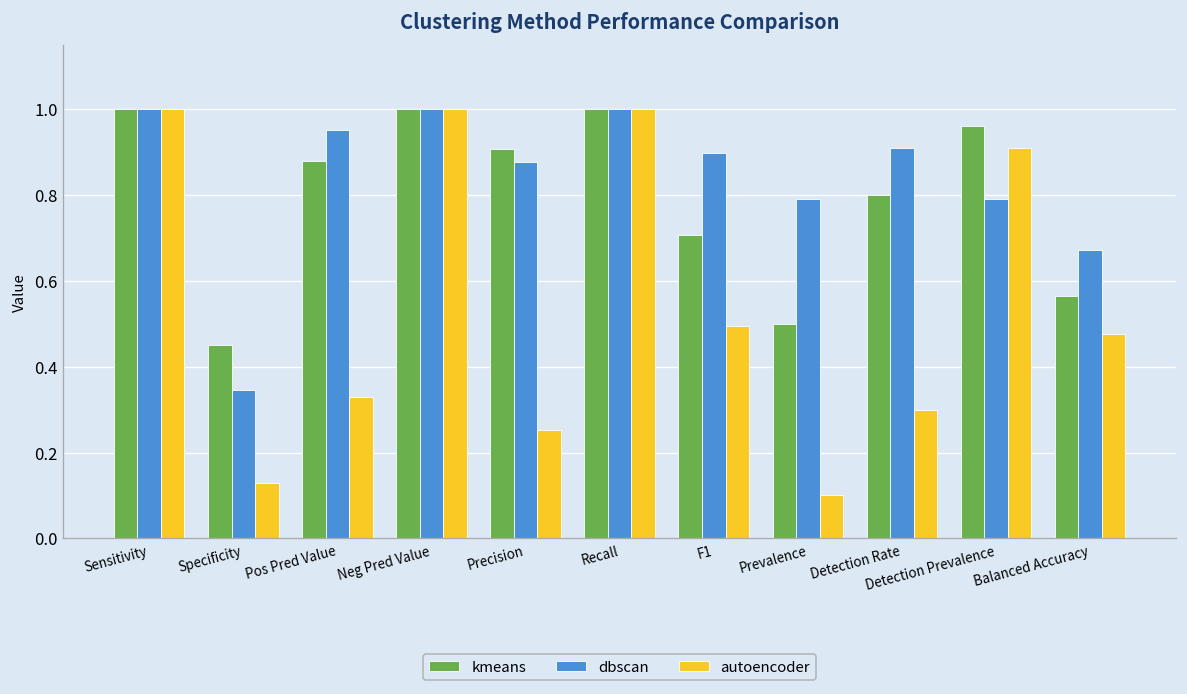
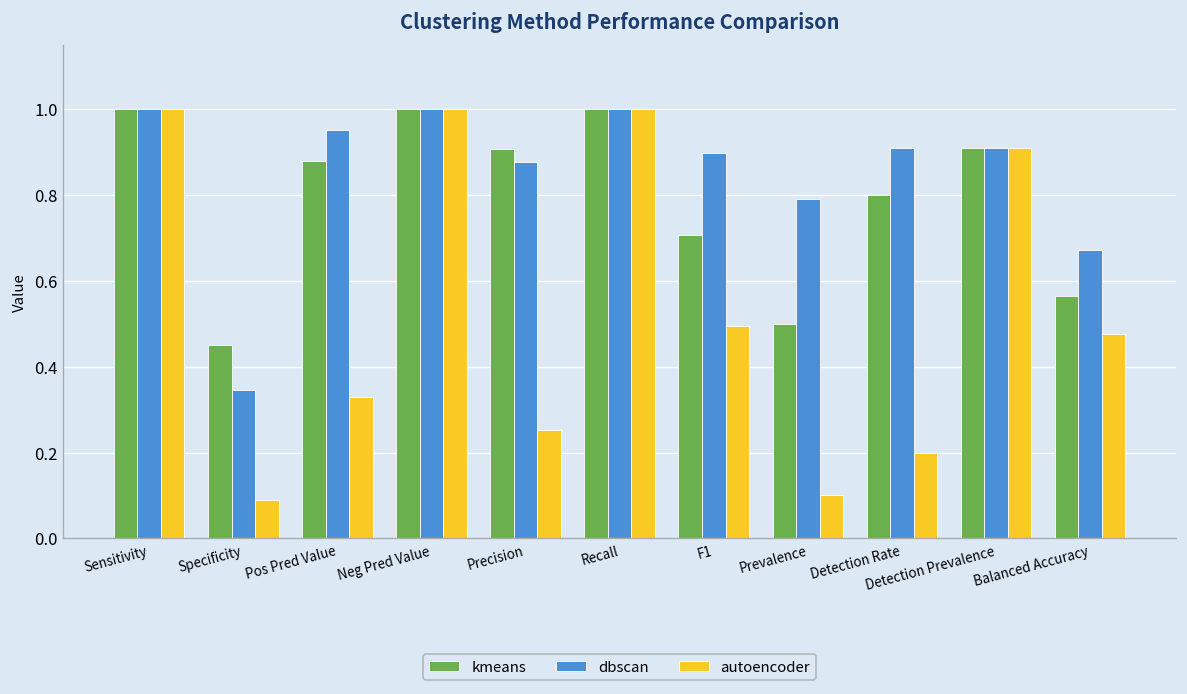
  {
    "kmeans": {
      "Sensitivity": 1.00,
      "Specificity": 0.45,
      "Pos Pred Value": 0.88,
      "Neg Pred Value": 1.00,
      "Precision": 0.91,
      "Recall": 1.00,
      "F1": 0.71,
      "Prevalence": 0.50,
      "Detection Rate": 0.80,
-     "Detection Prevalence": 0.96,
+     "Detection Prevalence": 0.91,
      "Balanced Accuracy": 0.56
    },
    "dbscan": {
      "Sensitivity": 1.00,
      "Specificity": 0.35,
      "Pos Pred Value": 0.95,
      "Neg Pred Value": 1.00,
      "Precision": 0.88,
      "Recall": 1.00,
      "F1": 0.90,
      "Prevalence": 0.79,
      "Detection Rate": 0.91,
-     "Detection Prevalence": 0.79,
+     "Detection Prevalence": 0.91,
      "Balanced Accuracy": 0.67
    },
    "autoencoder": {
      "Sensitivity": 1.00,
-     "Specificity": 0.13,
+     "Specificity": 0.09,
      "Pos Pred Value": 0.33,
      "Neg Pred Value": 1.00,
      "Precision": 0.25,
      "Recall": 1.00,
      "F1": 0.50,
      "Prevalence": 0.10,
-     "Detection Rate": 0.3,
+     "Detection Rate": 0.2,
      "Detection Prevalence": 0.91,
      "Balanced Accuracy": 0.48
    }
  }
